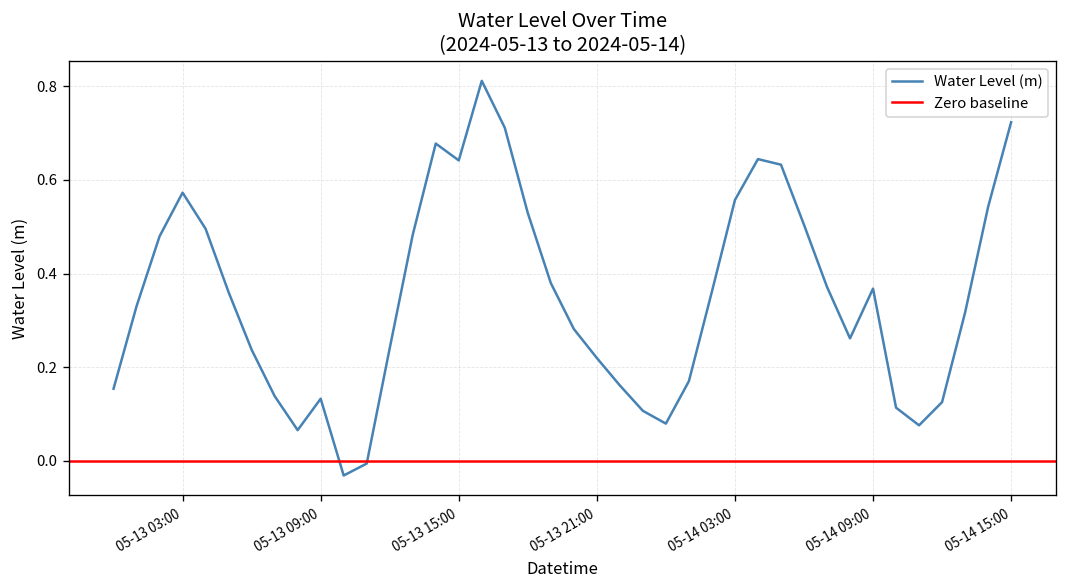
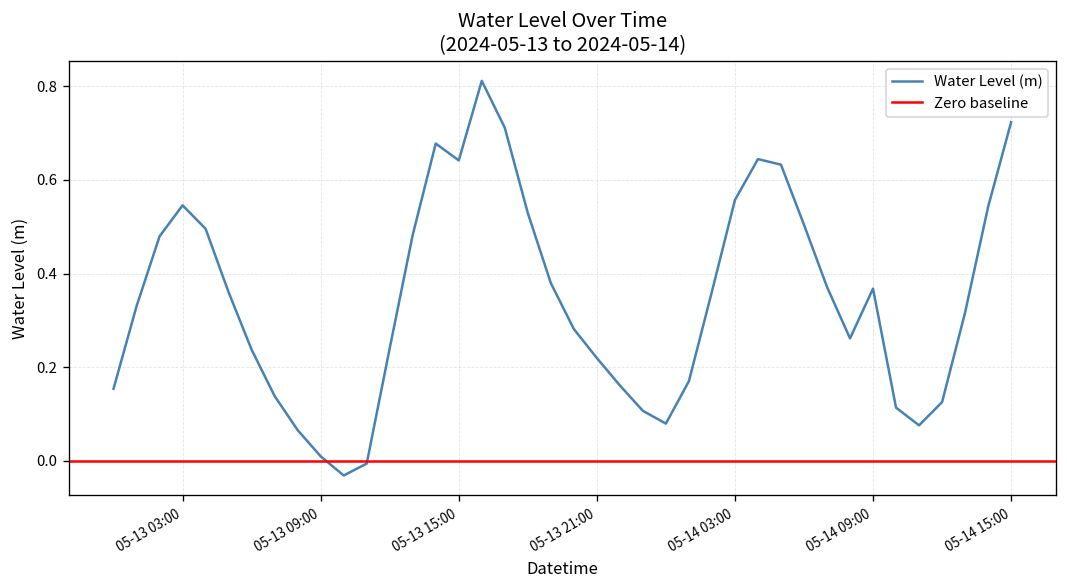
  {
-   "05-13 03:00": 0.57,
-   "05-13 09:00": 0.13,
+   "05-13 03:00": 0.55,
+   "05-13 09:00": 0.01,
    "05-13 15:00": 0.64,
    "05-13 21:00": 0.22,
    "05-14 03:00": 0.56,
    "05-14 09:00": 0.37,
    "05-14 15:00": 0.72
  }
